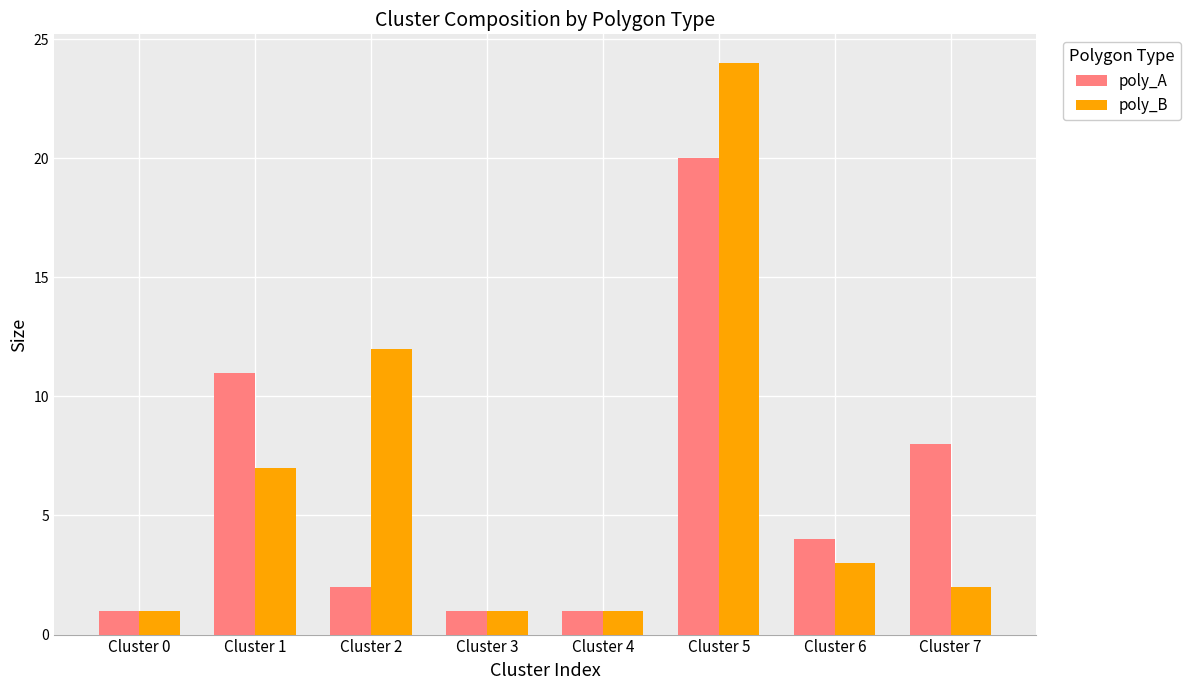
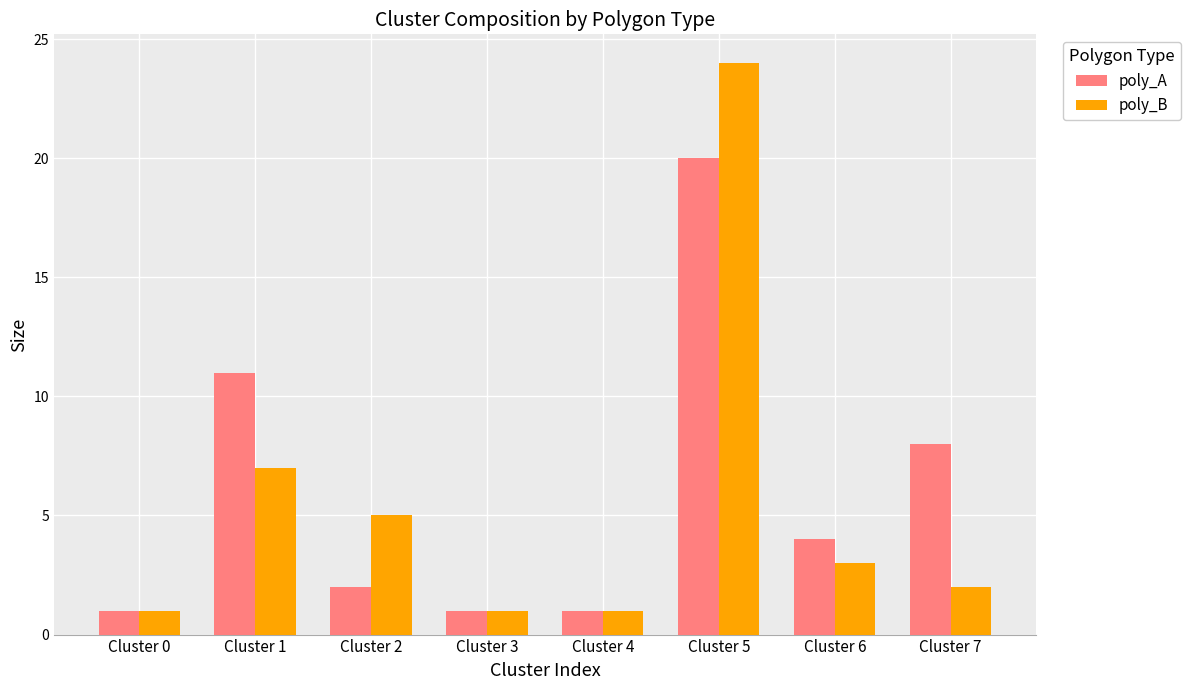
  {
    "poly_A": {
      "Cluster 0": 1,
      "Cluster 1": 11,
      "Cluster 2": 2,
      "Cluster 3": 1,
      "Cluster 4": 1,
      "Cluster 5": 20,
      "Cluster 6": 4,
      "Cluster 7": 8
    },
    "poly_B": {
      "Cluster 0": 1,
      "Cluster 1": 7,
-     "Cluster 2": 12,
+     "Cluster 2": 5,
      "Cluster 3": 1,
      "Cluster 4": 1,
      "Cluster 5": 24,
      "Cluster 6": 3,
      "Cluster 7": 2
    }
  }
